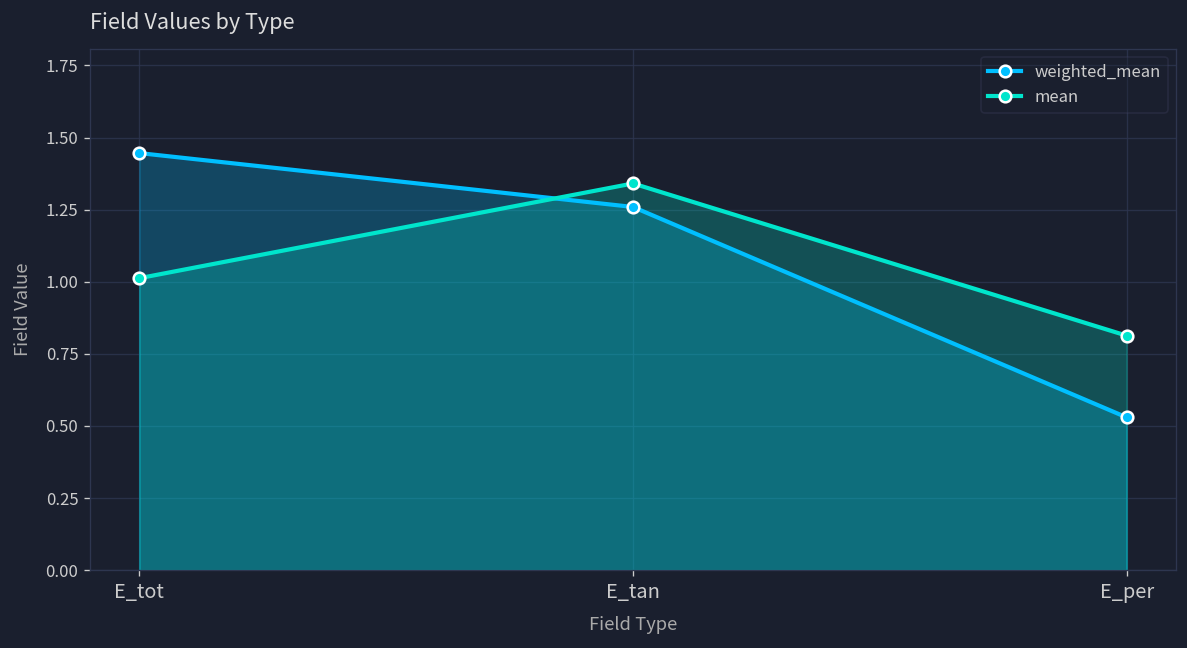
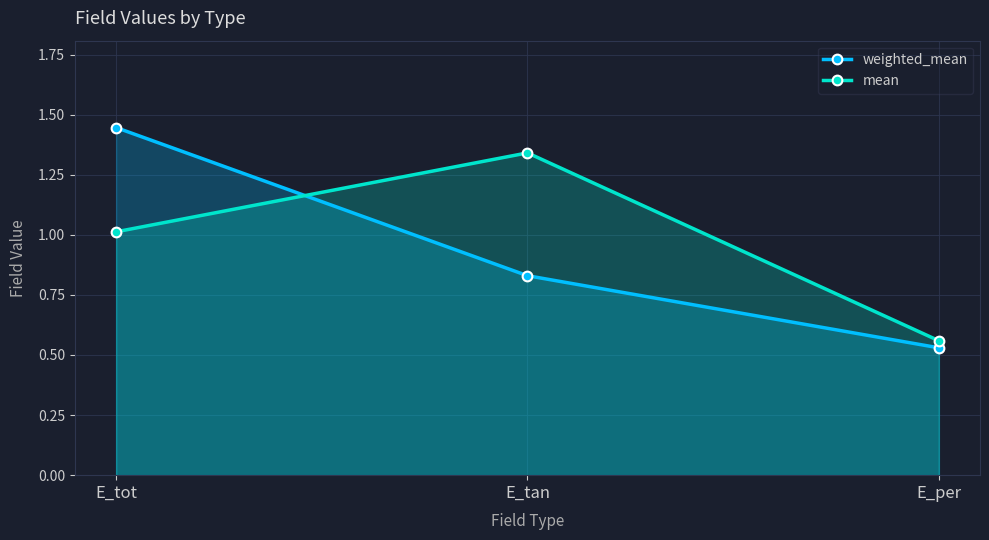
  {
    "weighted_mean": {
      "E_tot": 1.45,
-     "E_tan": 1.26,
+     "E_tan": 0.83,
      "E_per": 0.53
    },
    "mean": {
      "E_tot": 1.01,
      "E_tan": 1.34,
-     "E_per": 0.81
+     "E_per": 0.56
    }
  }
